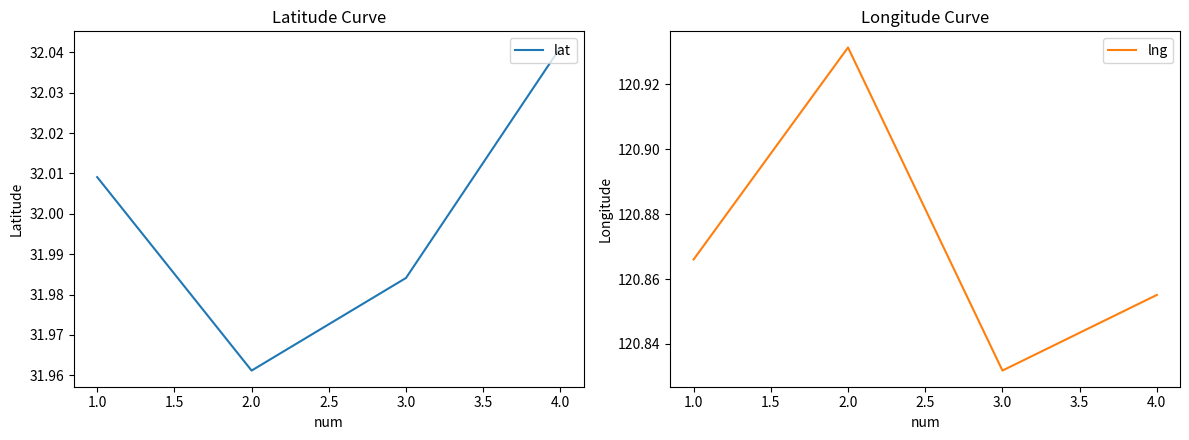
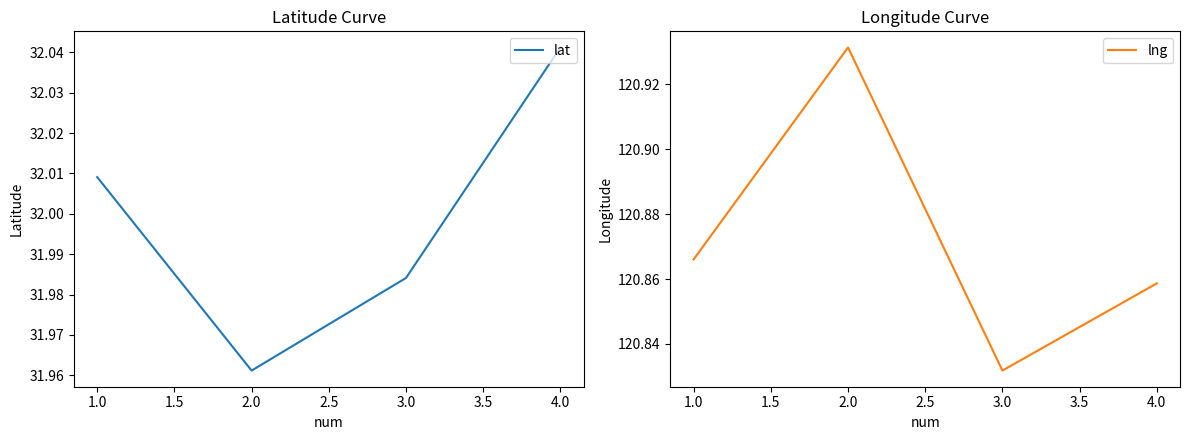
  {
    "Latitude Curve": {
      "1.0": 32.009,
      "2.0": 31.961,
      "3.0": 31.984
    },
    "Longitude Curve": {
      "1.0": 120.866,
      "2.0": 120.931,
      "3.0": 120.832,
-     "4.0": 120.855
+     "4.0": 120.859
    }
  }
